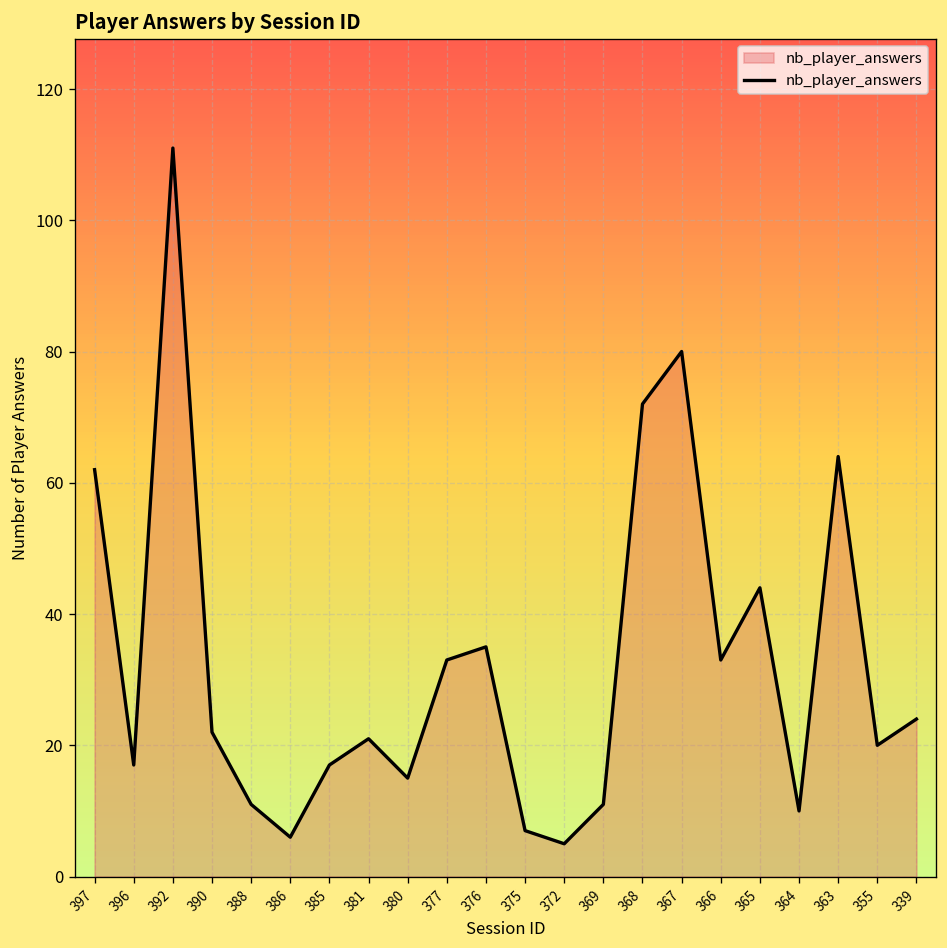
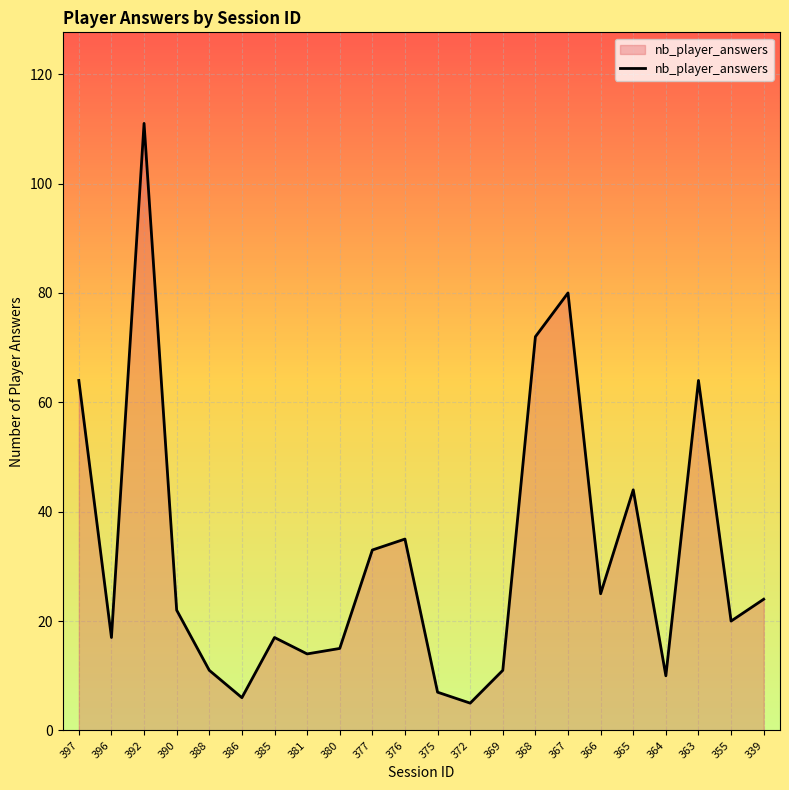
  {
-   "397": 62,
+   "397": 64,
    "396": 17,
    "392": 111,
    "390": 22,
    "388": 11,
    "386": 6,
    "385": 17,
-   "381": 21,
+   "381": 14,
    "380": 15,
    "377": 33,
    "376": 35,
    "375": 7,
    "372": 5,
    "369": 11,
    "368": 72,
    "367": 80,
-   "366": 33,
+   "366": 25,
    "365": 44,
    "364": 10,
    "363": 64,
    "355": 20,
    "339": 24
  }
